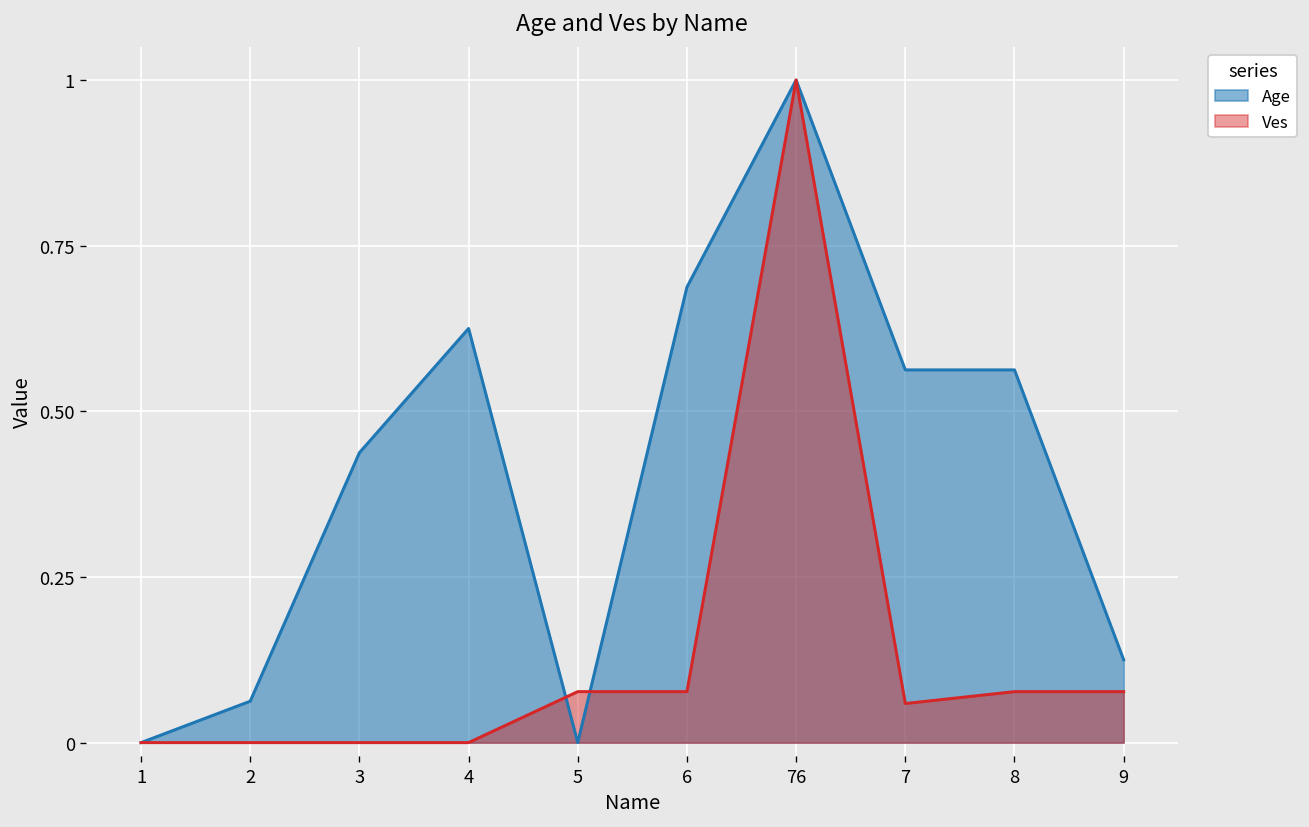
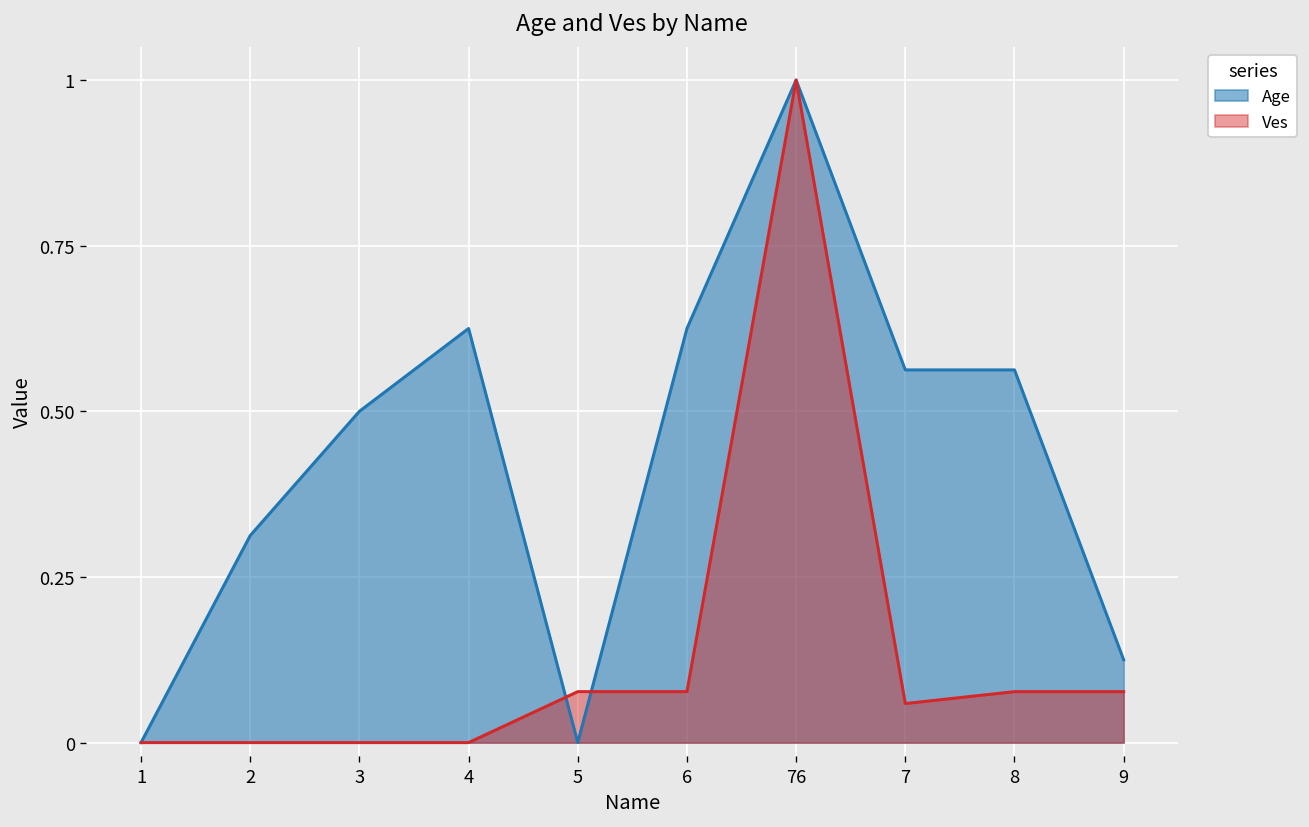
  {
    "Age": {
-     "2": 0.06,
-     "3": 0.44,
+     "2": 0.31,
+     "3": 0.50,
      "4": 0.63,
      "5": 0.00,
-     "6": 0.69,
+     "6": 0.63,
      "7": 0.56,
      "8": 0.56,
      "9": 0.13
    },
    "Ves": {
      "2": 0.00,
      "3": 0.00,
      "4": 0.00,
      "5": 0.08,
      "6": 0.08,
      "7": 0.06,
      "8": 0.08,
      "9": 0.08
    }
  }
